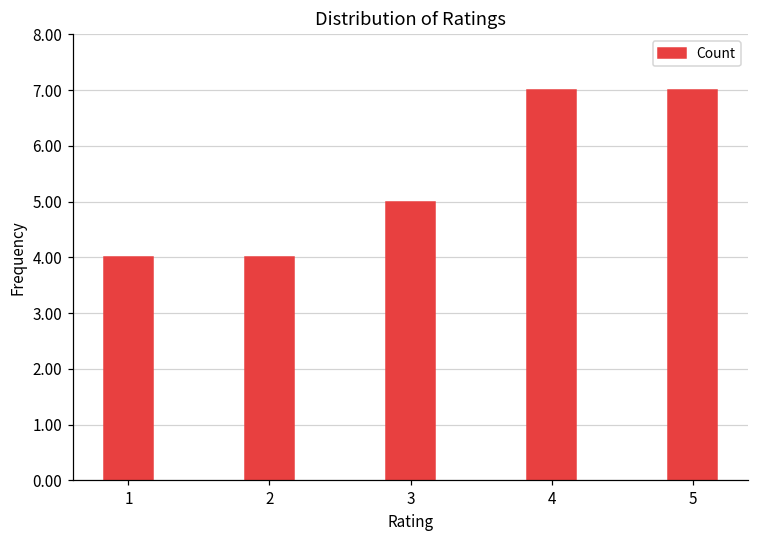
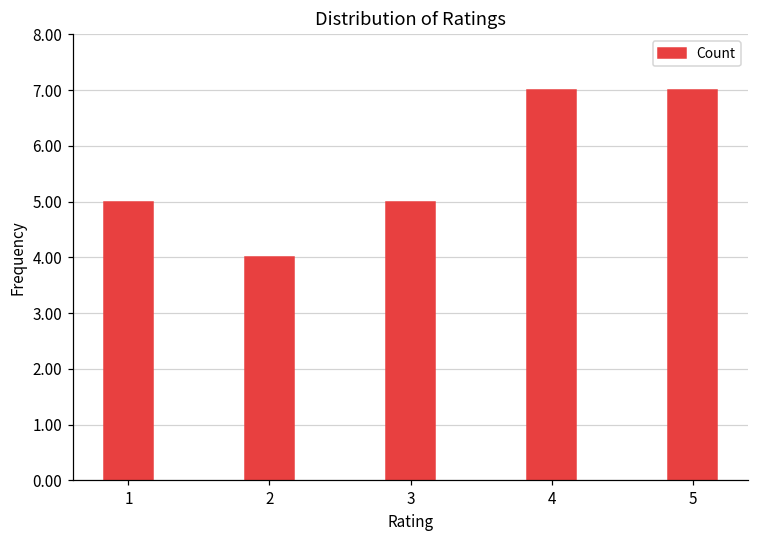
  {
-   "1": 4,
+   "1": 5,
    "2": 4,
    "3": 5,
    "4": 7,
    "5": 7
  }
